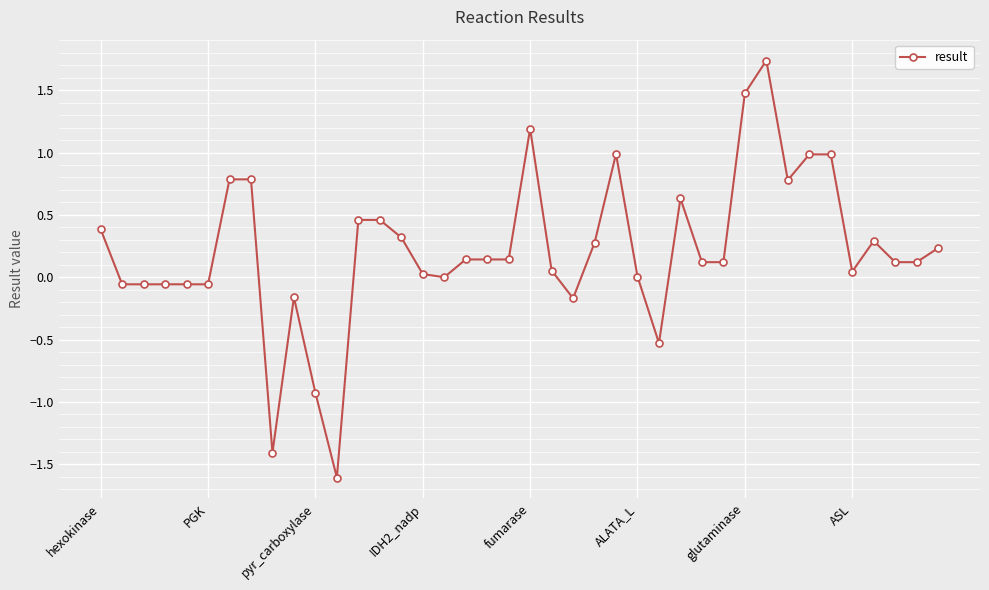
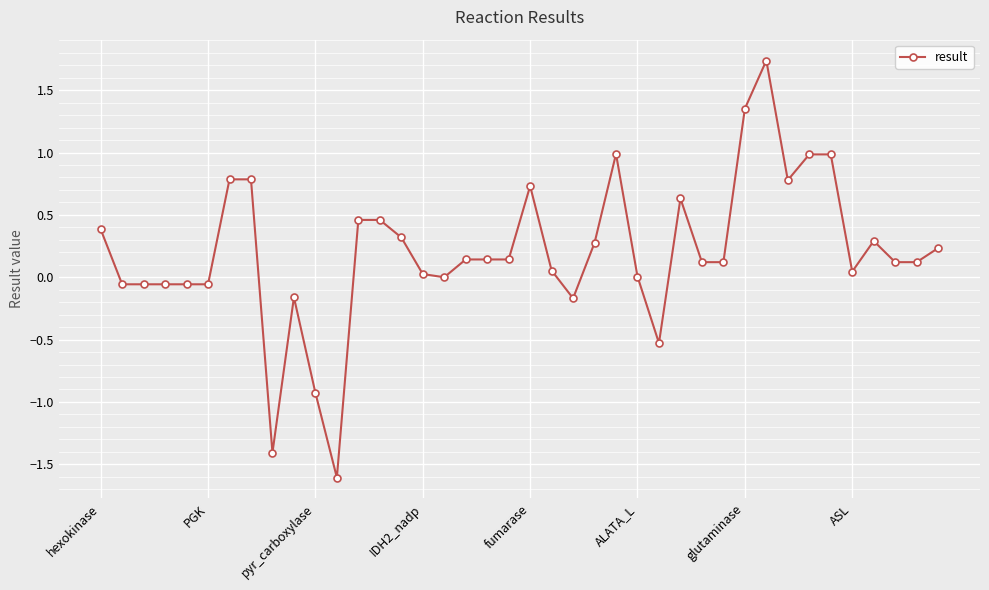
  {
    "hexokinase": 0.38,
    "PGK": -0.06,
    "pyr_carboxylase": -0.93,
    "IDH2_nadp": 0.03,
-   "fumarase": 1.19,
+   "fumarase": 0.73,
    "ALATA_L": 0.01,
-   "glutaminase": 1.47,
+   "glutaminase": 1.35,
    "ASL": 0.05
  }
